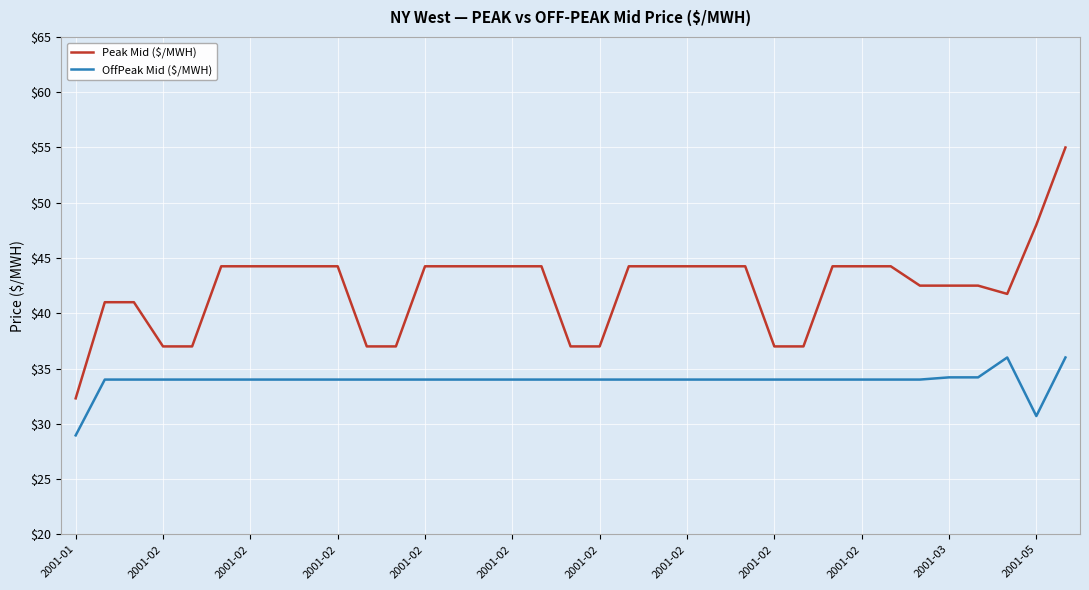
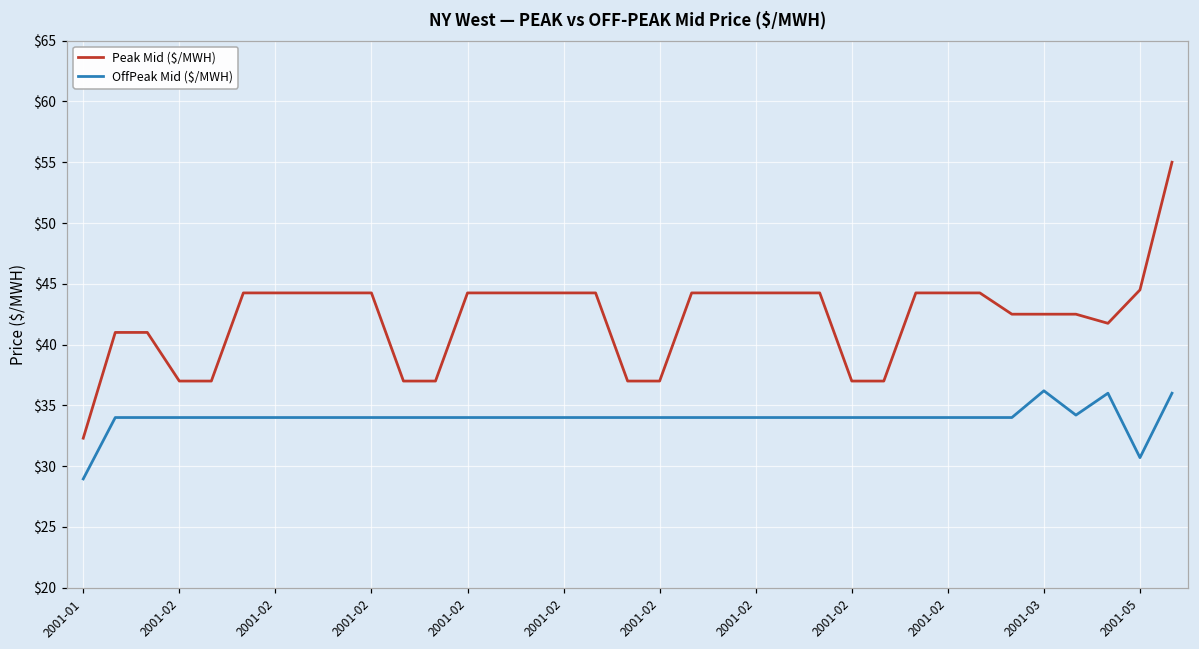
  {
    "Peak Mid ($/MWH)": {
      "2001-01": "$32.3",
      "2001-03": "$42.5",
-     "2001-05": "$48.0"
+     "2001-05": "$44.5"
    },
    "OffPeak Mid ($/MWH)": {
      "2001-01": "$29.0",
-     "2001-03": "$34.2",
+     "2001-03": "$36.2",
      "2001-05": "$30.7"
    }
  }
